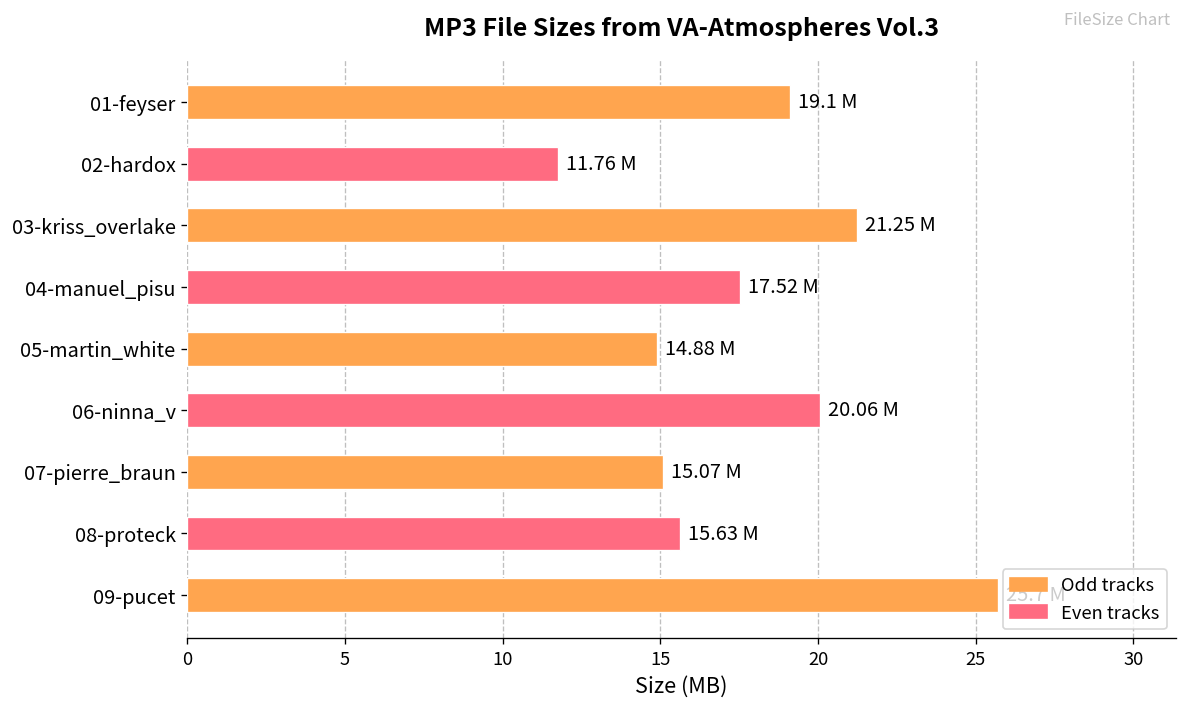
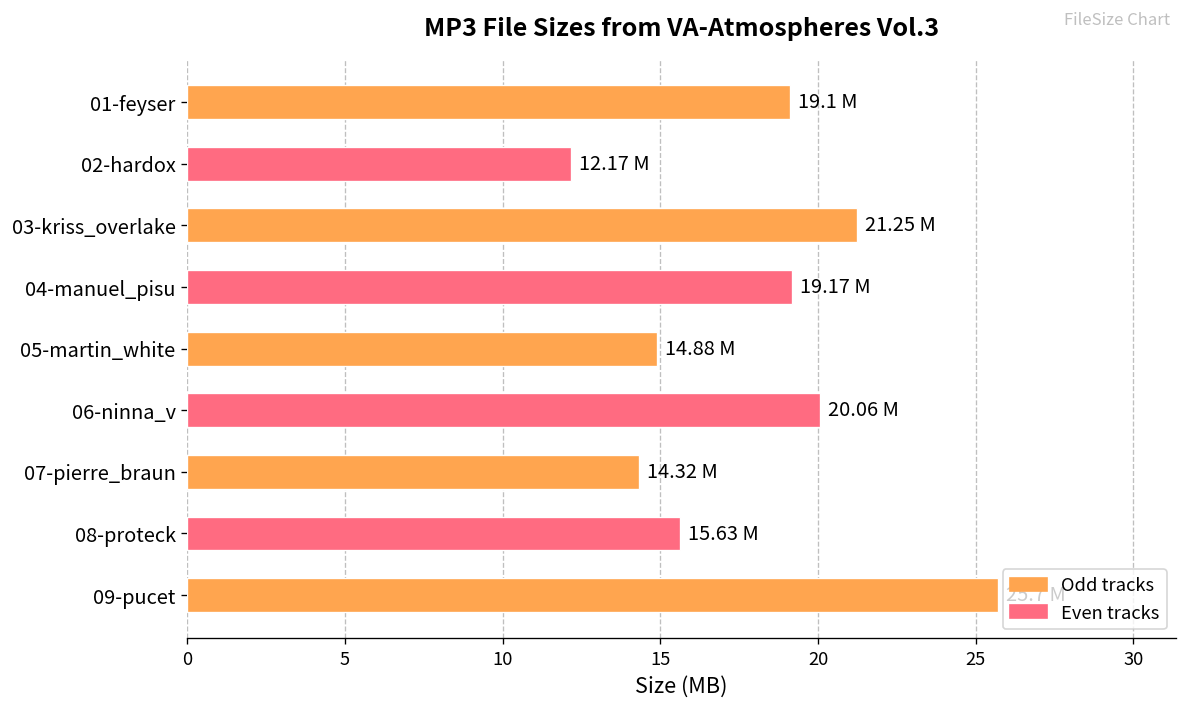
  {
    "01-feyser": 19.1,
-   "02-hardox": 11.76,
+   "02-hardox": 12.17,
    "03-kriss_overlake": 21.25,
-   "04-manuel_pisu": 17.52,
+   "04-manuel_pisu": 19.17,
    "05-martin_white": 14.88,
    "06-ninna_v": 20.06,
-   "07-pierre_braun": 15.07,
+   "07-pierre_braun": 14.32,
    "08-proteck": 15.63
  }
